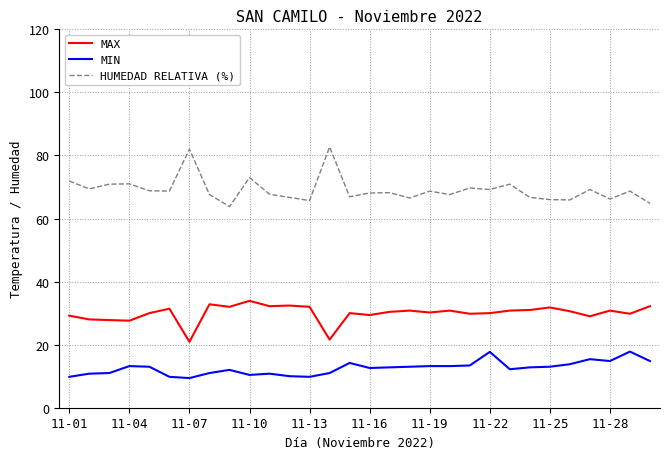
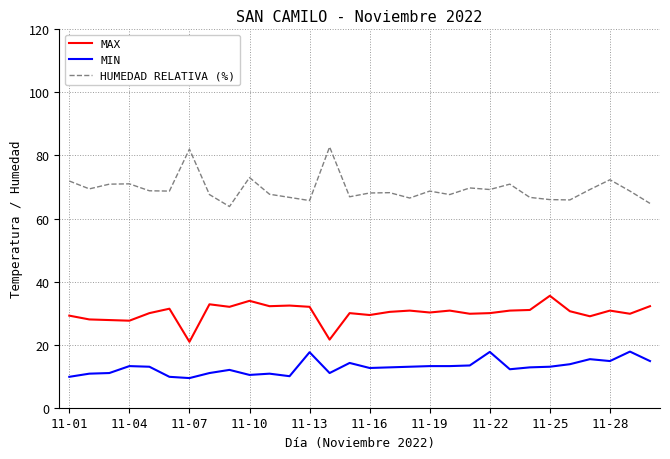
  {
    "MAX": {
      "11-01": 29,
      "11-04": 28,
      "11-07": 21,
      "11-10": 34,
      "11-13": 32,
      "11-16": 29,
      "11-19": 30,
      "11-22": 30,
-     "11-25": 32,
+     "11-25": 36,
      "11-28": 31
    },
    "MIN": {
      "11-01": 10,
      "11-04": 13,
      "11-07": 9,
      "11-10": 10,
-     "11-13": 10,
+     "11-13": 18,
      "11-16": 13,
      "11-19": 13,
      "11-22": 18,
      "11-25": 13,
      "11-28": 15
    },
    "HUMEDAD RELATIVA (%)": {
      "11-01": 72,
      "11-04": 71,
      "11-07": 82,
      "11-10": 73,
      "11-13": 66,
      "11-16": 68,
      "11-19": 69,
      "11-22": 69,
      "11-25": 66,
-     "11-28": 66
+     "11-28": 72
    }
  }
